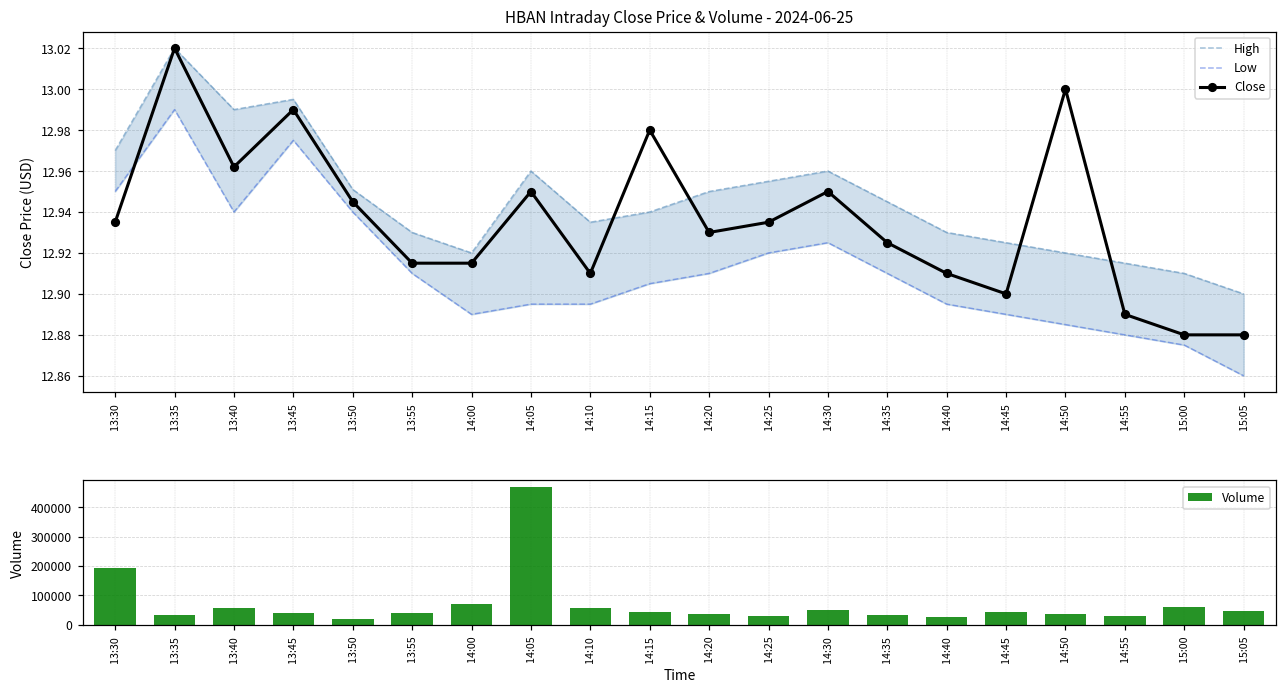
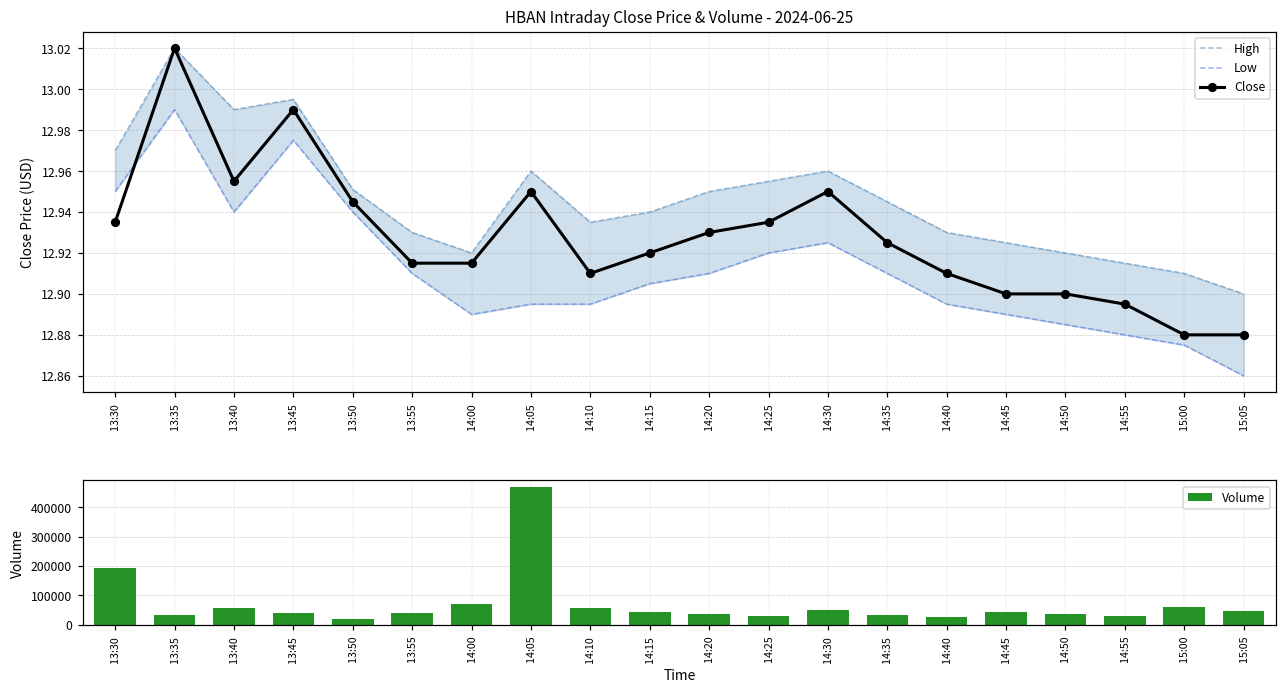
  {
    "HBAN Intraday Close Price & Volume - 2024-06-25": {
      "Close": {
        "13:30": 12.935,
-       "13:40": 12.962,
+       "13:40": 12.955,
        "13:45": 12.990,
        "13:50": 12.945,
        "13:55": 12.915,
        "14:00": 12.915,
        "14:05": 12.950,
        "14:10": 12.910,
-       "14:15": 12.98,
+       "14:15": 12.92,
        "14:20": 12.930,
        "14:25": 12.935,
        "14:30": 12.950,
        "14:35": 12.925,
        "14:40": 12.910,
        "14:45": 12.900,
-       "14:50": 13.0,
-       "14:55": 12.890,
+       "14:50": 12.9,
+       "14:55": 12.895,
        "15:00": 12.880,
        "15:05": 12.880
      }
    }
  }
